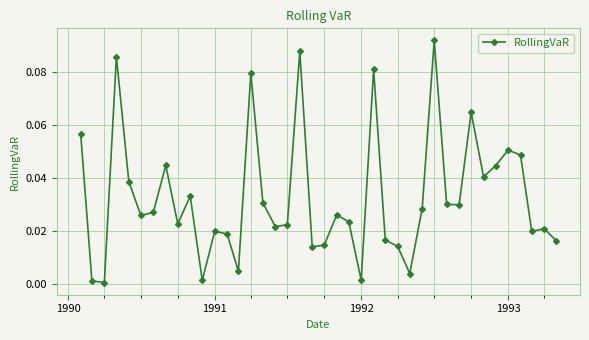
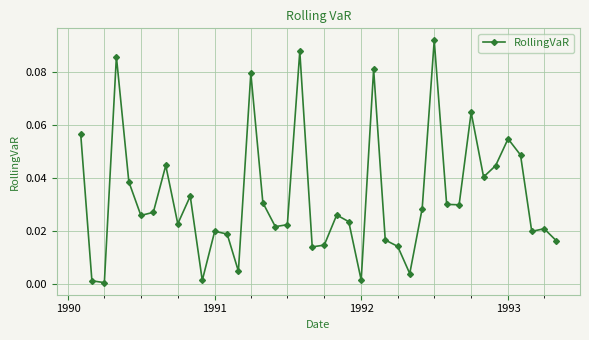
  {
    "1991": 0.020,
    "1992": 0.001,
-   "1993": 0.051
+   "1993": 0.055
  }
